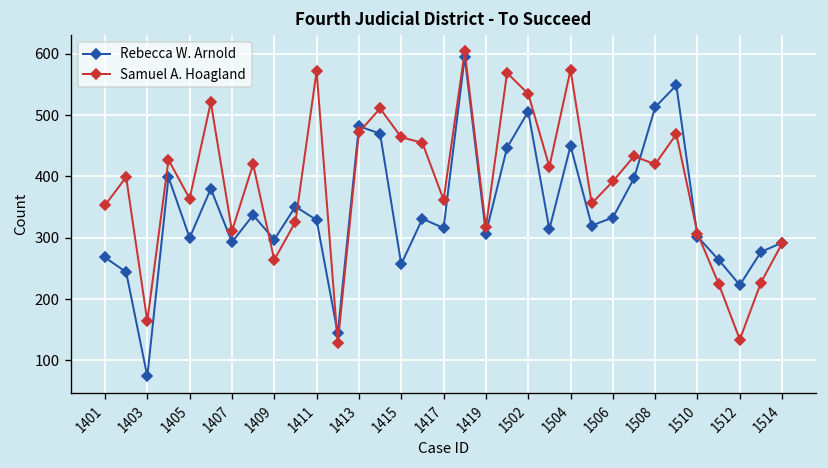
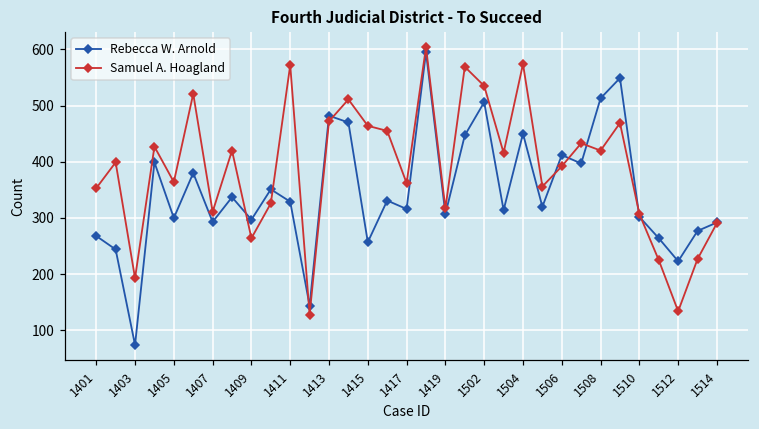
  {
    "Rebecca W. Arnold": {
      "1401": 270,
      "1403": 70,
      "1405": 300,
      "1407": 290,
      "1409": 300,
      "1411": 330,
      "1413": 480,
      "1415": 260,
      "1417": 320,
      "1419": 310,
      "1502": 510,
      "1504": 450,
-     "1506": 330,
+     "1506": 410,
      "1508": 510,
      "1512": 220
    },
    "Samuel A. Hoagland": {
      "1401": 350,
-     "1403": 160,
+     "1403": 190,
      "1405": 360,
      "1407": 310,
      "1409": 260,
      "1411": 570,
      "1413": 470,
      "1415": 460,
      "1417": 360,
      "1419": 320,
      "1502": 540,
      "1504": 570,
      "1506": 390,
      "1508": 420,
      "1512": 130
    }
  }
